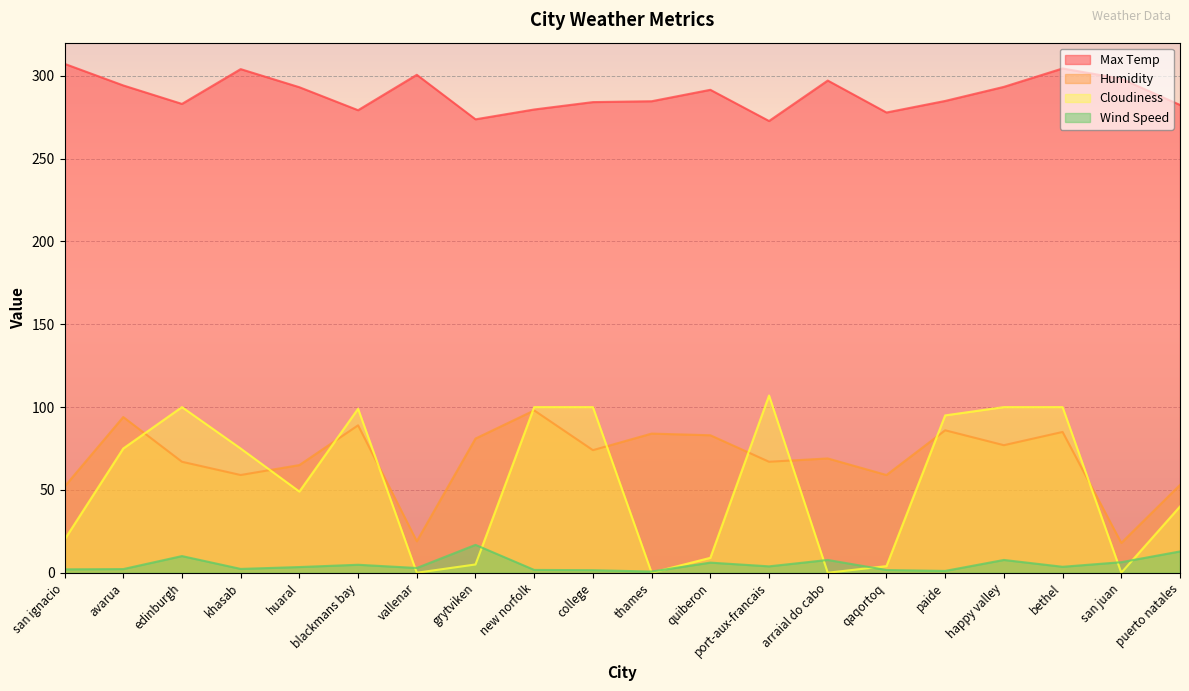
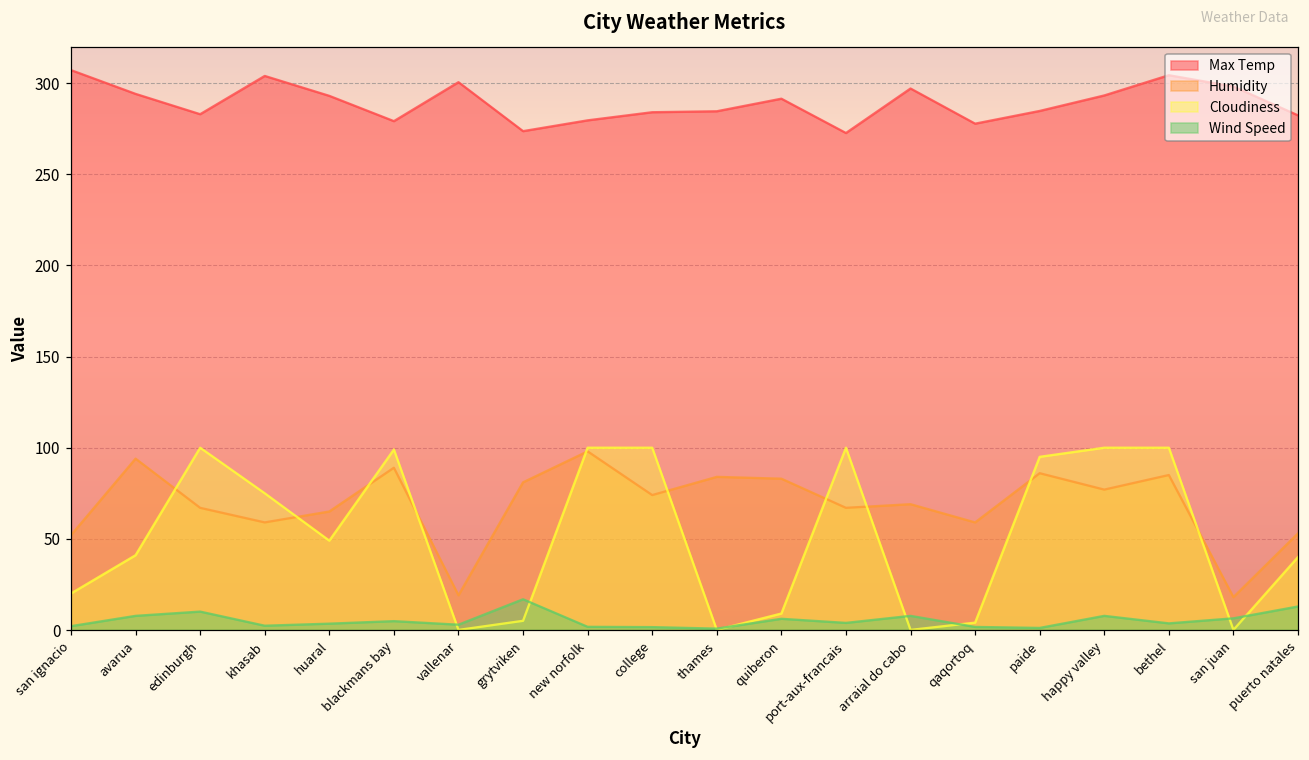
  {
    "Max Temp": {
      "san ignacio": 307,
      "avarua": 294,
      "edinburgh": 283,
      "khasab": 304,
      "huaral": 293,
      "blackmans bay": 279,
      "vallenar": 301,
      "grytviken": 274,
      "new norfolk": 280,
      "college": 284,
      "thames": 285,
      "quiberon": 292,
      "port-aux-francais": 273,
      "arraial do cabo": 297,
      "qaqortoq": 278,
      "paide": 285,
      "happy valley": 293,
      "puerto natales": 282
    },
    "Humidity": {
      "san ignacio": 52,
      "avarua": 94,
      "edinburgh": 67,
      "khasab": 59,
      "huaral": 65,
      "blackmans bay": 89,
      "vallenar": 19,
      "grytviken": 81,
      "new norfolk": 98,
      "college": 74,
      "thames": 84,
      "quiberon": 83,
      "port-aux-francais": 67,
      "arraial do cabo": 69,
      "qaqortoq": 59,
      "paide": 86,
      "happy valley": 77,
      "bethel": 85,
      "san juan": 18,
      "puerto natales": 53
    },
    "Cloudiness": {
      "san ignacio": 20,
-     "avarua": 75,
+     "avarua": 41,
      "edinburgh": 100,
      "khasab": 75,
      "huaral": 49,
      "blackmans bay": 99,
      "vallenar": 0,
      "grytviken": 5,
      "new norfolk": 100,
      "college": 100,
      "quiberon": 9,
-     "port-aux-francais": 107,
+     "port-aux-francais": 100,
      "arraial do cabo": 0,
      "qaqortoq": 4,
      "paide": 95,
      "happy valley": 100,
      "bethel": 100,
      "san juan": 0,
      "puerto natales": 40
    },
    "Wind Speed": {
      "san ignacio": 2,
-     "avarua": 2,
+     "avarua": 8,
      "edinburgh": 10,
      "khasab": 2,
      "huaral": 3,
      "blackmans bay": 5,
      "vallenar": 3,
      "grytviken": 17,
      "new norfolk": 2,
      "college": 2,
      "quiberon": 6,
      "port-aux-francais": 4,
      "arraial do cabo": 8,
      "qaqortoq": 2,
      "paide": 1,
      "happy valley": 8,
      "bethel": 4,
      "san juan": 6,
      "puerto natales": 13
    }
  }
